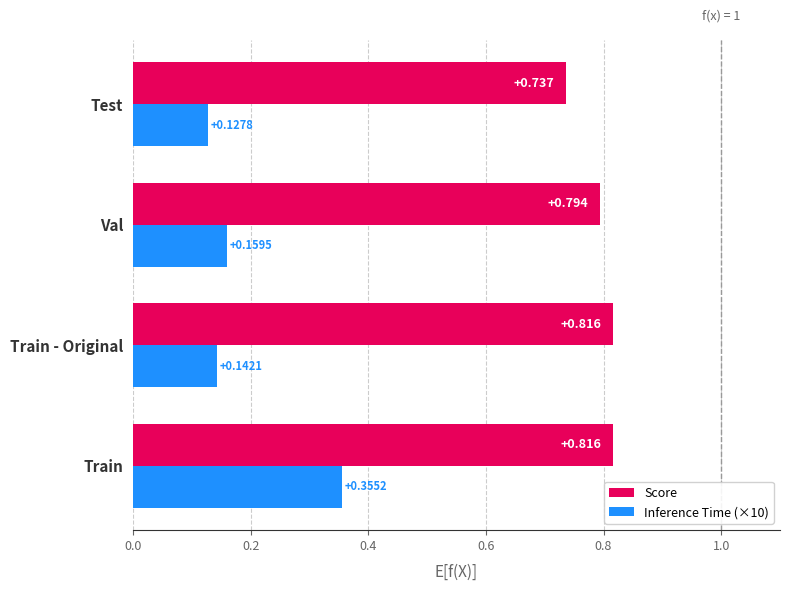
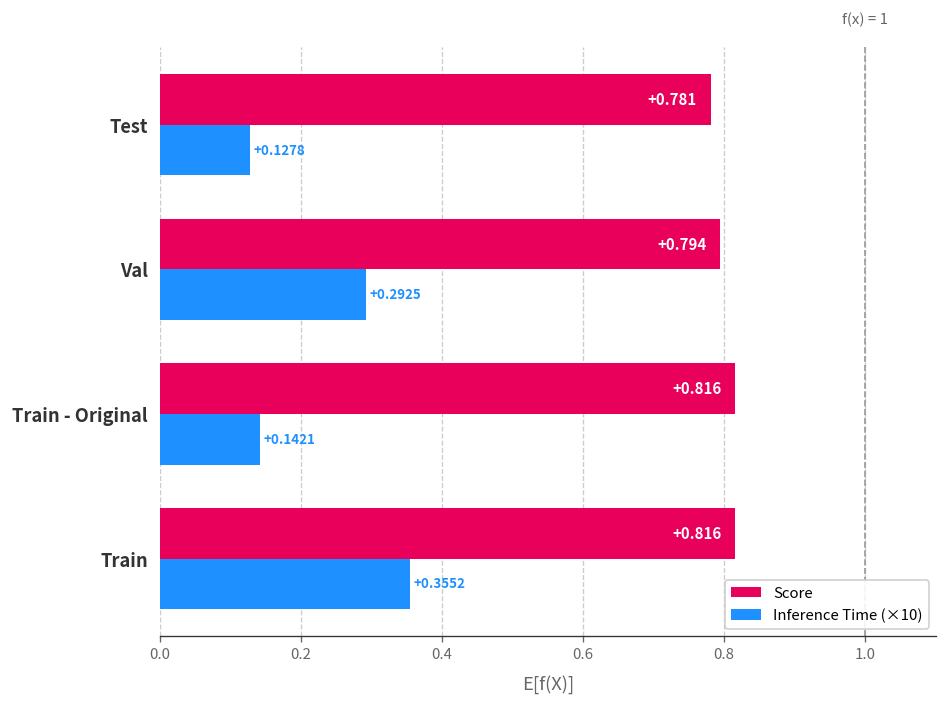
  {
    "Score": {
-     "Test": "+0.737",
+     "Test": "+0.781",
      "Val": "+0.794",
      "Train - Original": "+0.816",
      "Train": "+0.816"
    },
    "Inference Time (×10)": {
      "Test": "+0.1278",
-     "Val": "+0.1595",
+     "Val": "+0.2925",
      "Train - Original": "+0.1421",
      "Train": "+0.3552"
    }
  }
